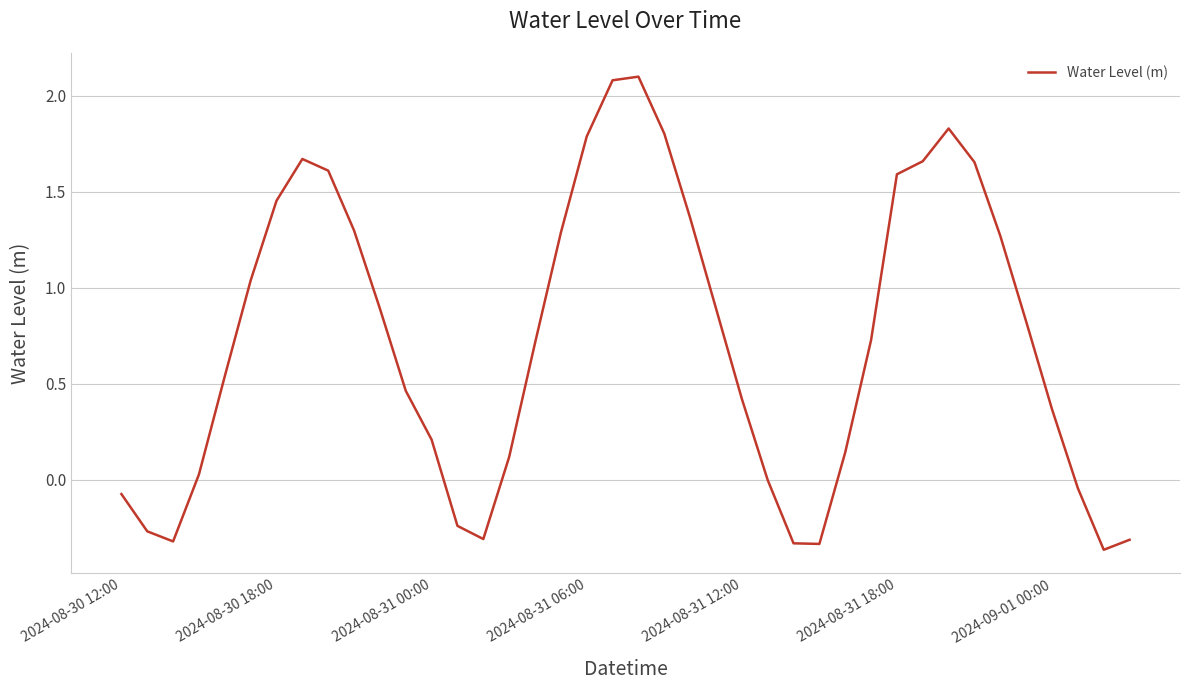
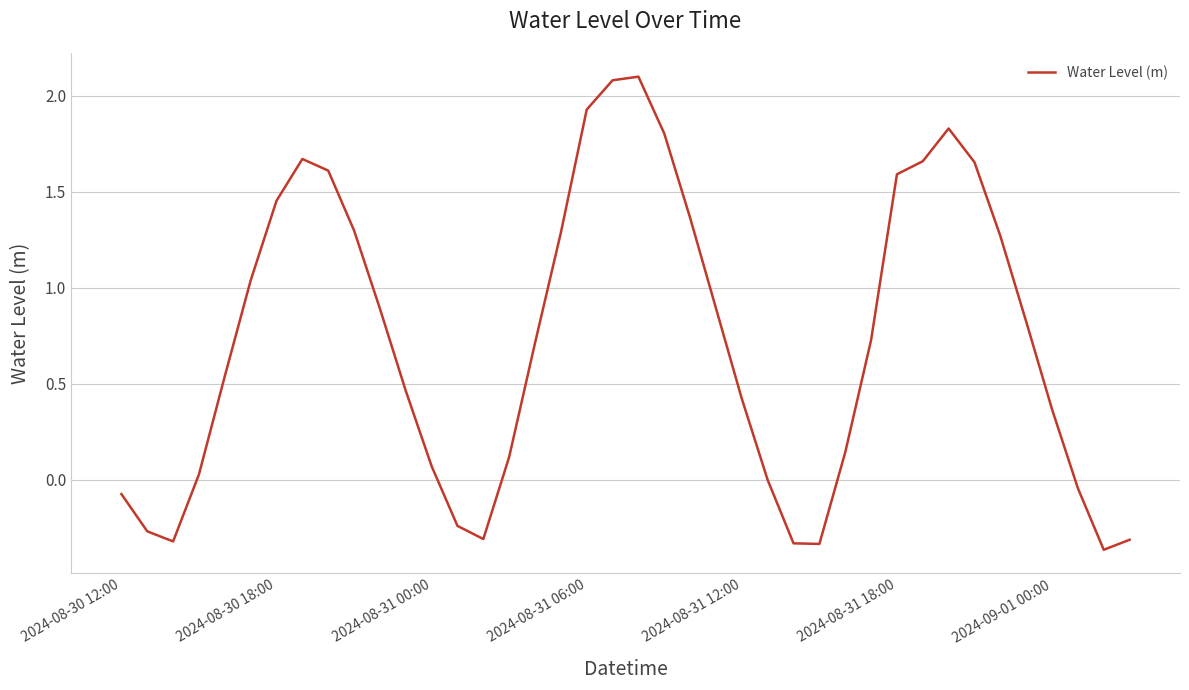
  {
    "2024-08-30 12:00": -0.08,
    "2024-08-30 18:00": 1.45,
-   "2024-08-31 00:00": 0.21,
-   "2024-08-31 06:00": 1.79,
+   "2024-08-31 00:00": 0.07,
+   "2024-08-31 06:00": 1.93,
    "2024-08-31 12:00": 0.42,
    "2024-08-31 18:00": 1.59,
    "2024-09-01 00:00": 0.37
  }
